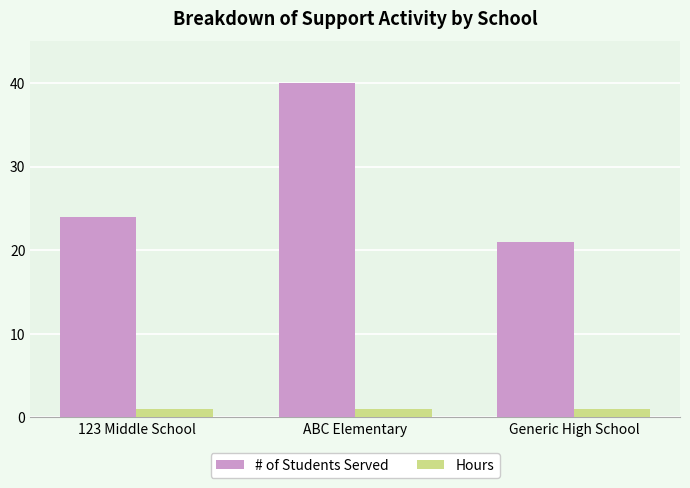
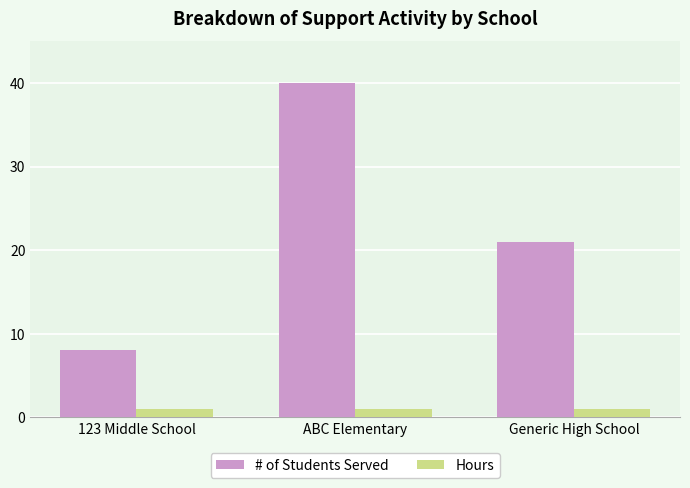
  {
    "# of Students Served": {
-     "123 Middle School": 24,
+     "123 Middle School": 8,
      "ABC Elementary": 40,
      "Generic High School": 21
    },
    "Hours": {
      "123 Middle School": 1,
      "ABC Elementary": 1,
      "Generic High School": 1
    }
  }
